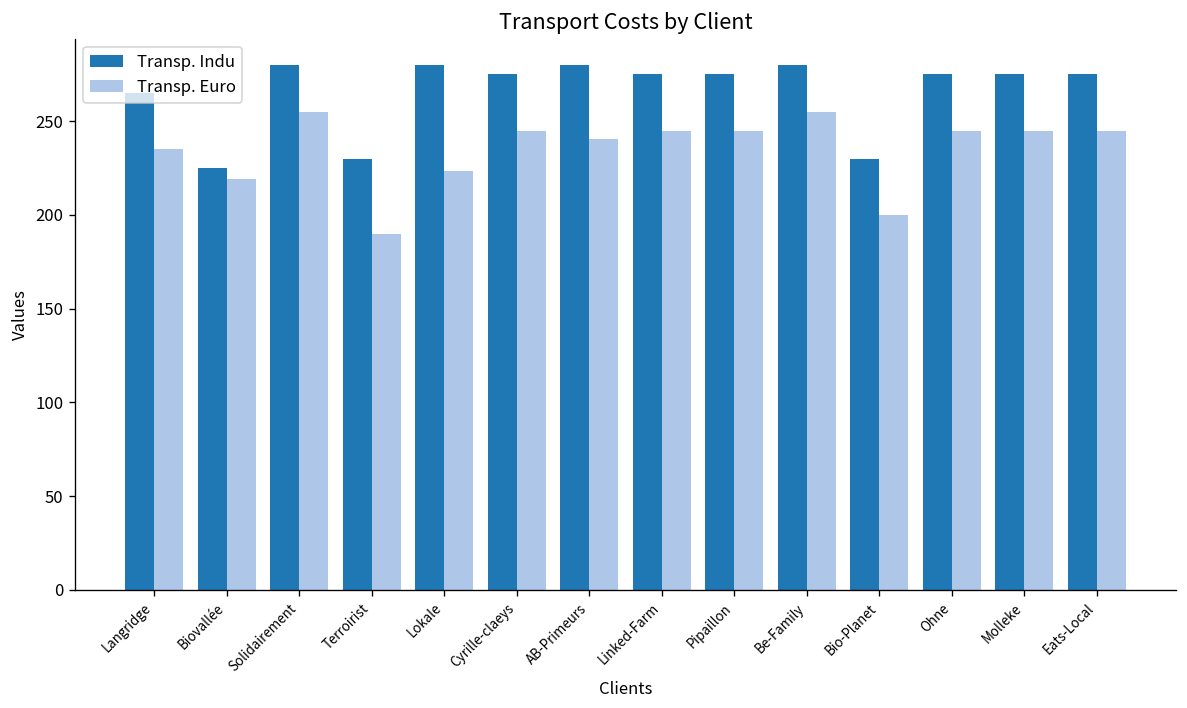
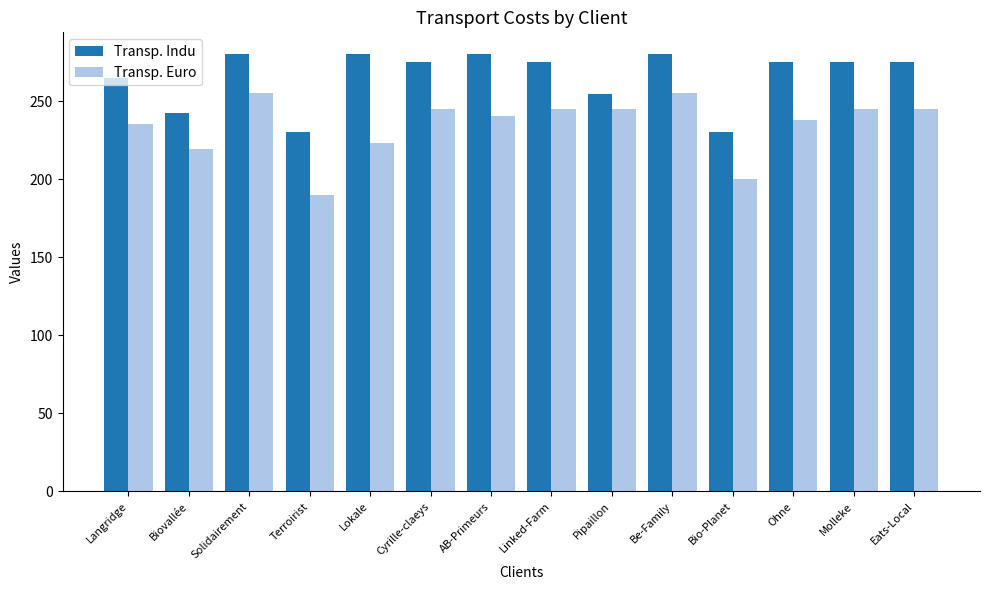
  {
    "Transp. Indu": {
-     "Biovallée": 225,
+     "Biovallée": 242,
      "Solidairement": 280,
      "Terroirist": 230,
      "Lokale": 280,
      "Cyrille-claeys": 275,
      "AB-Primeurs": 280,
      "Linked-Farm": 275,
-     "Pipaillon": 275,
+     "Pipaillon": 255,
      "Be-Family": 280,
      "Bio-Planet": 230,
      "Ohne": 275,
      "Molleke": 275,
      "Eats-Local": 275
    },
    "Transp. Euro": {
      "Langridge": 235,
      "Biovallée": 219,
      "Solidairement": 255,
      "Terroirist": 190,
      "Lokale": 223,
      "Cyrille-claeys": 245,
      "AB-Primeurs": 241,
      "Linked-Farm": 245,
      "Pipaillon": 245,
      "Be-Family": 255,
      "Bio-Planet": 200,
-     "Ohne": 245,
+     "Ohne": 238,
      "Molleke": 245,
      "Eats-Local": 245
    }
  }
